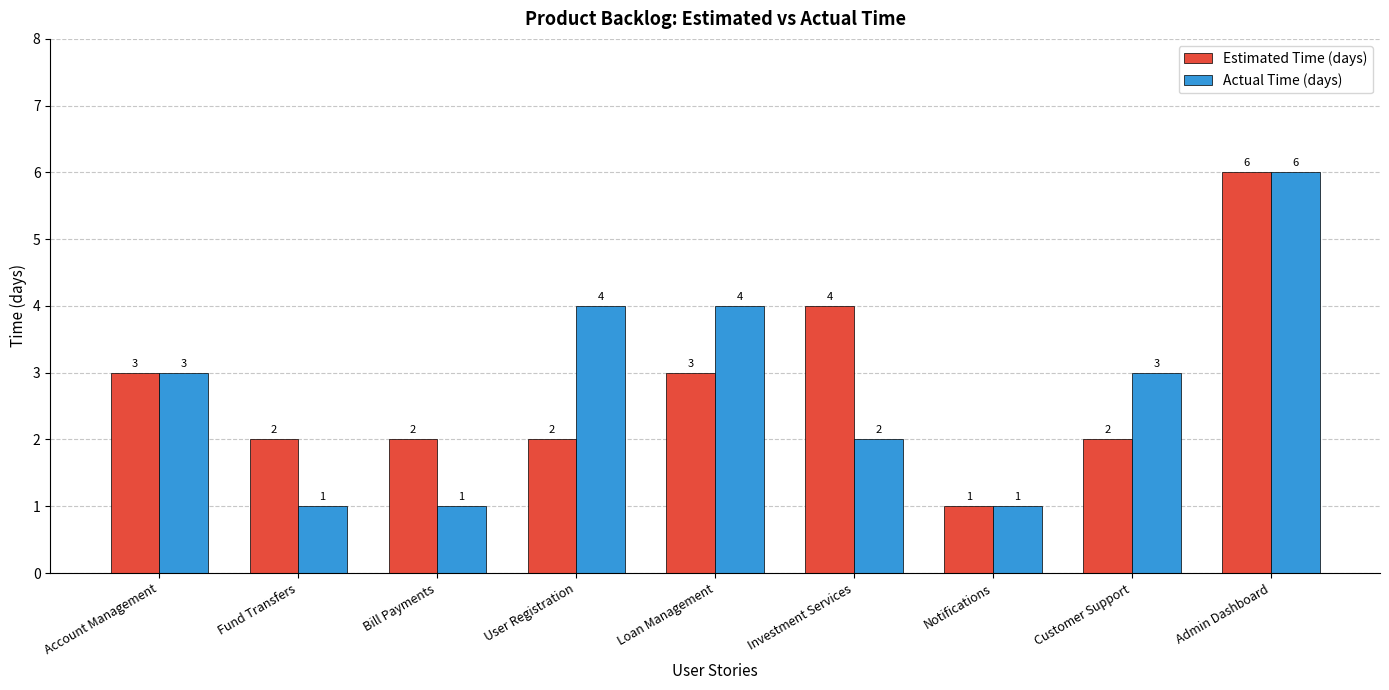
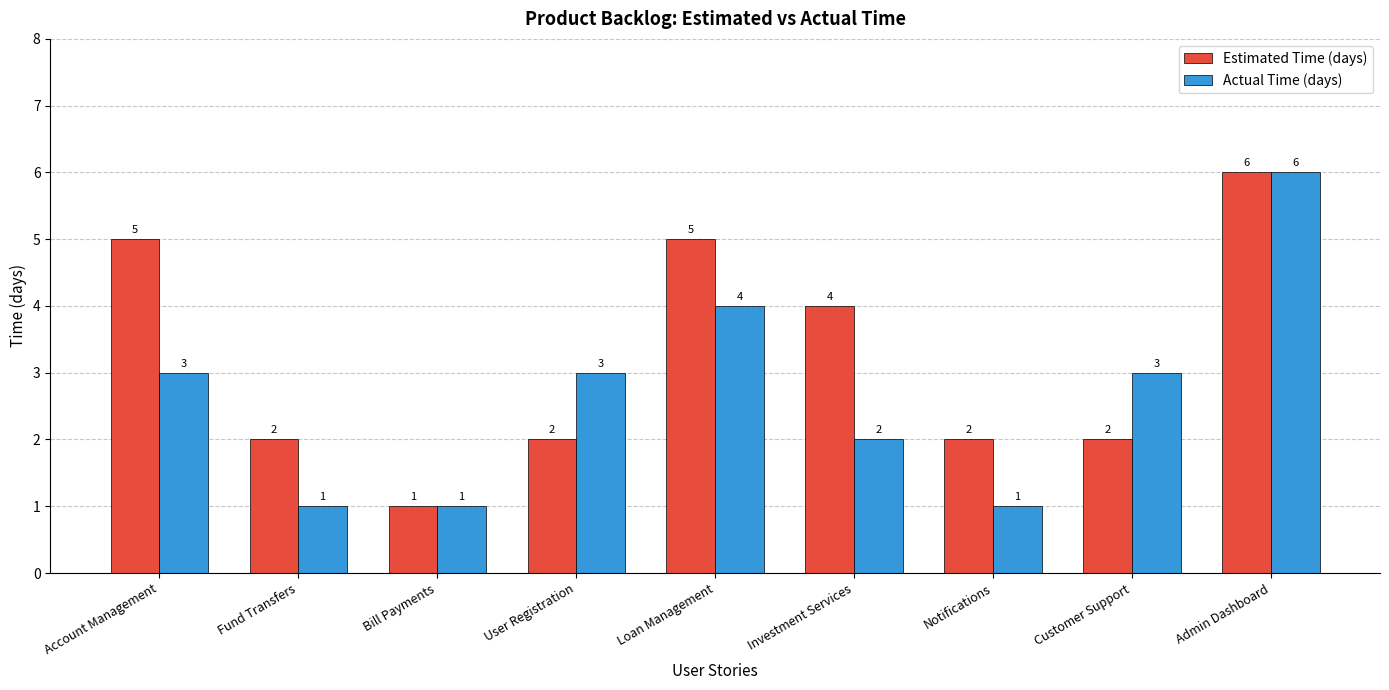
  {
    "Estimated Time (days)": {
-     "Account Management": 3,
+     "Account Management": 5,
      "Fund Transfers": 2,
-     "Bill Payments": 2,
+     "Bill Payments": 1,
      "User Registration": 2,
-     "Loan Management": 3,
+     "Loan Management": 5,
      "Investment Services": 4,
-     "Notifications": 1,
+     "Notifications": 2,
      "Customer Support": 2,
      "Admin Dashboard": 6
    },
    "Actual Time (days)": {
      "Account Management": 3,
      "Fund Transfers": 1,
      "Bill Payments": 1,
-     "User Registration": 4,
+     "User Registration": 3,
      "Loan Management": 4,
      "Investment Services": 2,
      "Notifications": 1,
      "Customer Support": 3,
      "Admin Dashboard": 6
    }
  }
